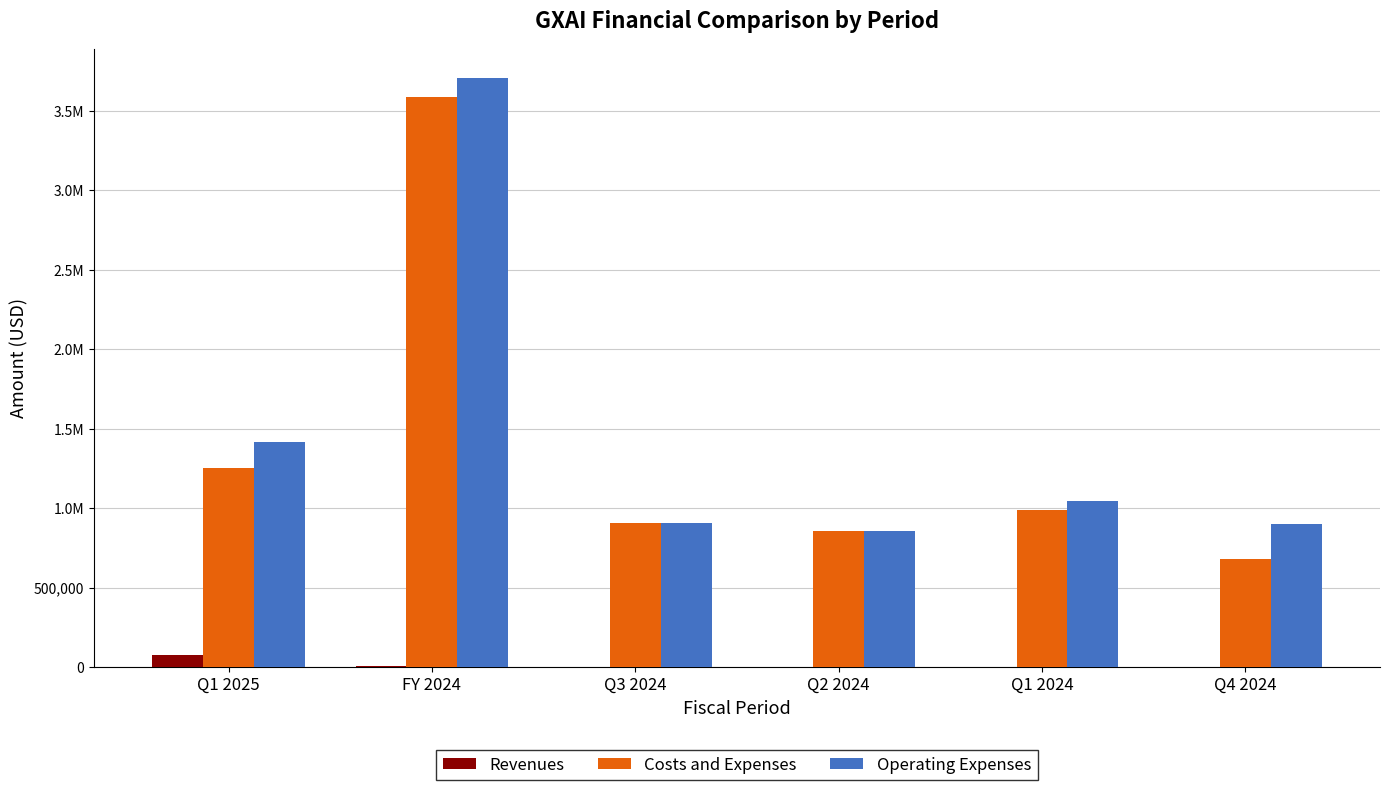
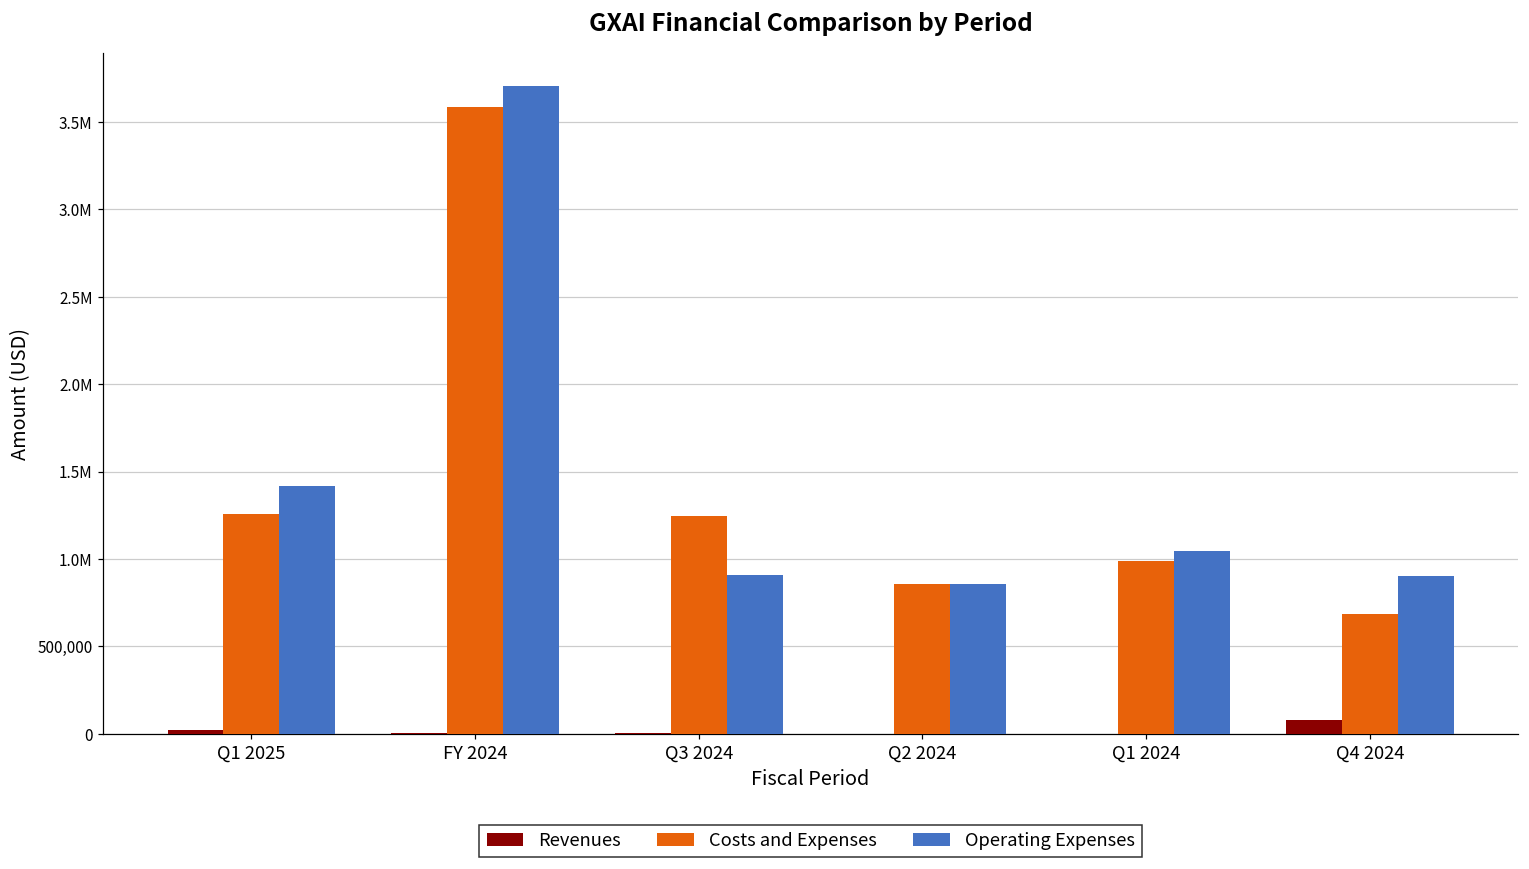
  {
    "Revenues": {
-     "Q1 2025": "80,000",
+     "Q1 2025": "20,000",
      "Q2 2024": "0",
-     "Q4 2024": "0"
+     "Q4 2024": "80,000"
    },
    "Costs and Expenses": {
      "Q1 2025": "1,260,000",
      "FY 2024": "3,590,000",
-     "Q3 2024": "910,000",
+     "Q3 2024": "1,250,000",
      "Q2 2024": "850,000",
      "Q1 2024": "990,000",
      "Q4 2024": "680,000"
    },
    "Operating Expenses": {
      "Q1 2025": "1,420,000",
      "FY 2024": "3,710,000",
      "Q3 2024": "910,000",
      "Q2 2024": "850,000",
      "Q1 2024": "1,040,000",
      "Q4 2024": "900,000"
    }
  }
